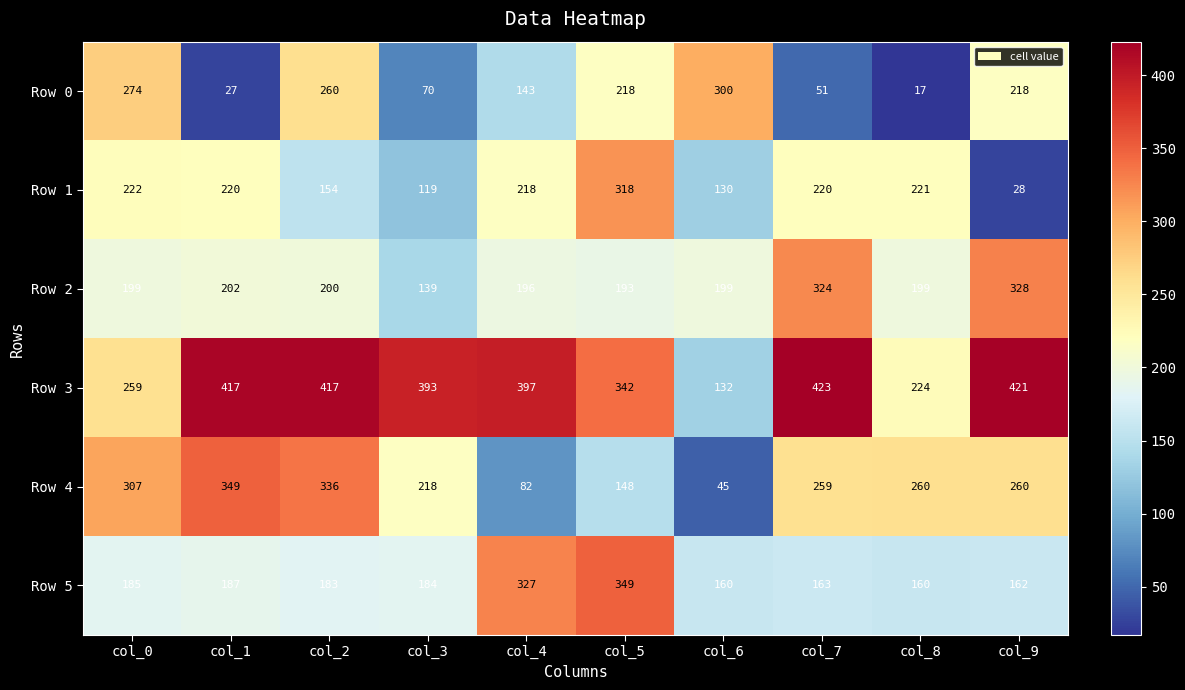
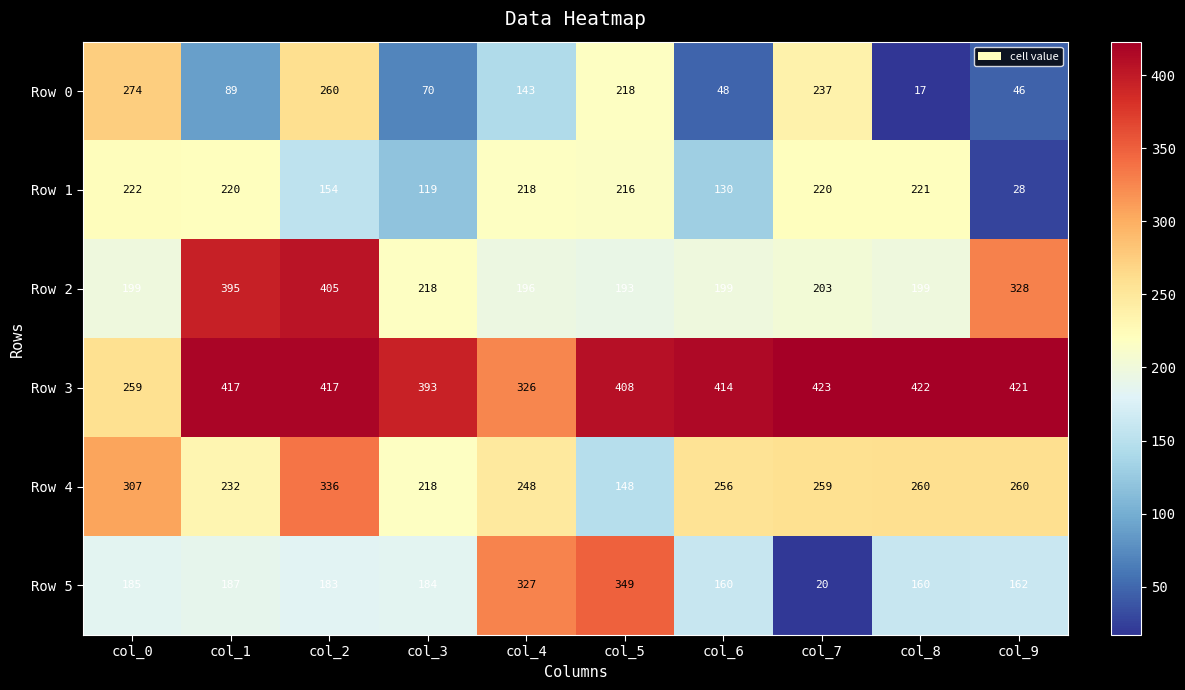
  {
    "Row 0": {
      "col_0": 274,
-     "col_1": 27,
+     "col_1": 89,
      "col_2": 260,
      "col_3": 70,
      "col_4": 143,
      "col_5": 218,
-     "col_6": 300,
-     "col_7": 51,
+     "col_6": 48,
+     "col_7": 237,
      "col_8": 17,
-     "col_9": 218
+     "col_9": 46
    },
    "Row 1": {
      "col_0": 222,
      "col_1": 220,
      "col_2": 154,
      "col_3": 119,
      "col_4": 218,
-     "col_5": 318,
+     "col_5": 216,
      "col_6": 130,
      "col_7": 220,
      "col_8": 221,
      "col_9": 28
    },
    "Row 2": {
-     "col_1": 202,
-     "col_2": 200,
-     "col_3": 139,
-     "col_7": 324,
+     "col_1": 395,
+     "col_2": 405,
+     "col_3": 218,
+     "col_7": 203,
      "col_9": 328
    },
    "Row 3": {
      "col_0": 259,
      "col_1": 417,
      "col_2": 417,
      "col_3": 393,
-     "col_4": 397,
-     "col_5": 342,
-     "col_6": 132,
+     "col_4": 326,
+     "col_5": 408,
+     "col_6": 414,
      "col_7": 423,
-     "col_8": 224,
+     "col_8": 422,
      "col_9": 421
    },
    "Row 4": {
      "col_0": 307,
-     "col_1": 349,
+     "col_1": 232,
      "col_2": 336,
      "col_3": 218,
-     "col_4": 82,
+     "col_4": 248,
      "col_5": 148,
-     "col_6": 45,
+     "col_6": 256,
      "col_7": 259,
      "col_8": 260,
      "col_9": 260
    },
    "Row 5": {
      "col_4": 327,
      "col_5": 349,
      "col_6": 160,
-     "col_7": 163,
+     "col_7": 20,
      "col_8": 160,
      "col_9": 162
    }
  }
